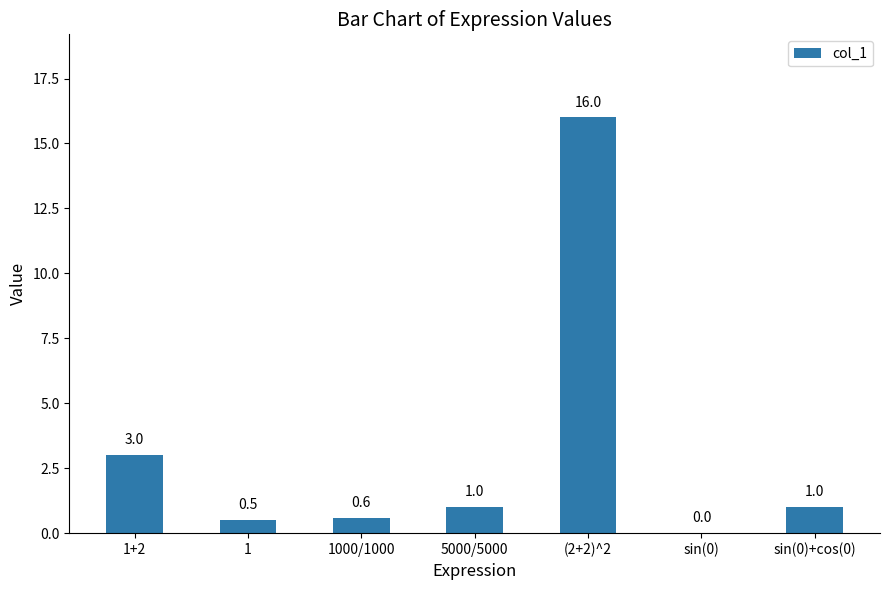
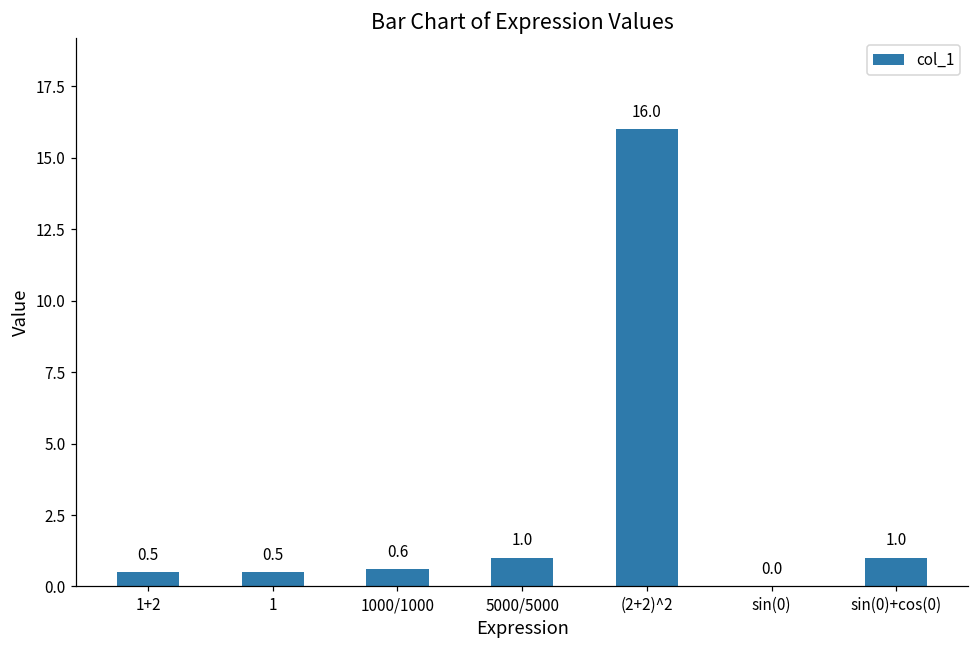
  {
-   "1+2": 3.0,
+   "1+2": 0.5,
    "1": 0.5,
    "1000/1000": 0.6,
    "5000/5000": 1.0,
    "(2+2)^2": 16.0,
    "sin(0)": 0.0,
    "sin(0)+cos(0)": 1.0
  }
